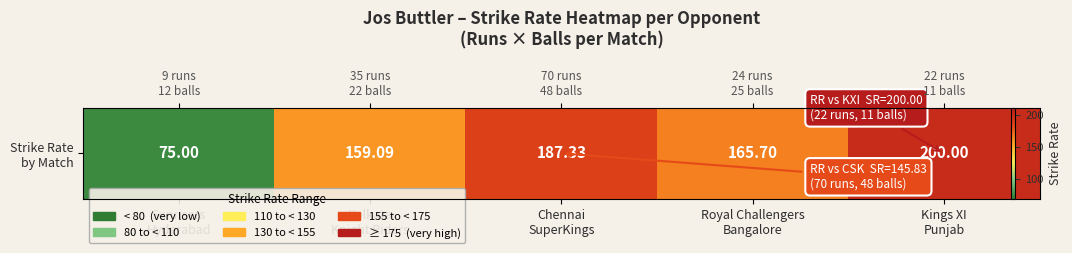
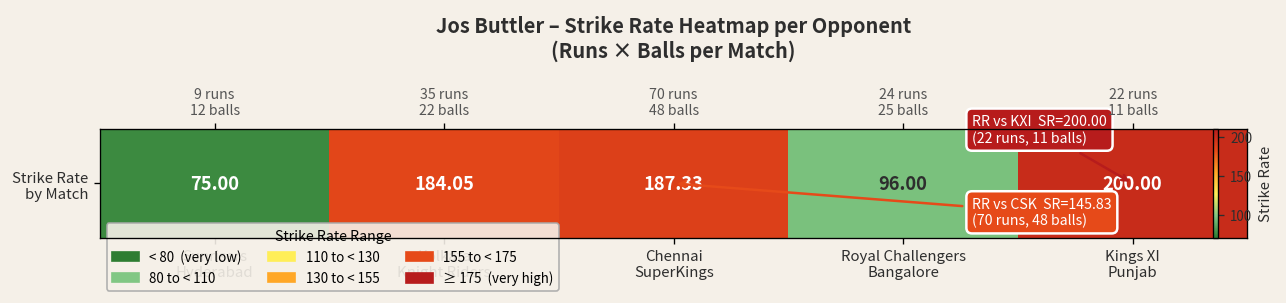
  {
    "Strike Rate by Match": {
      "Sunrisers Hyderabad": 75.00,
-     "Kolkata Knight Riders": 159.09,
-     "Royal Challengers Bangalore": 165.70
+     "Kolkata Knight Riders": 184.05,
+     "Royal Challengers Bangalore": 96.00
    }
  }
